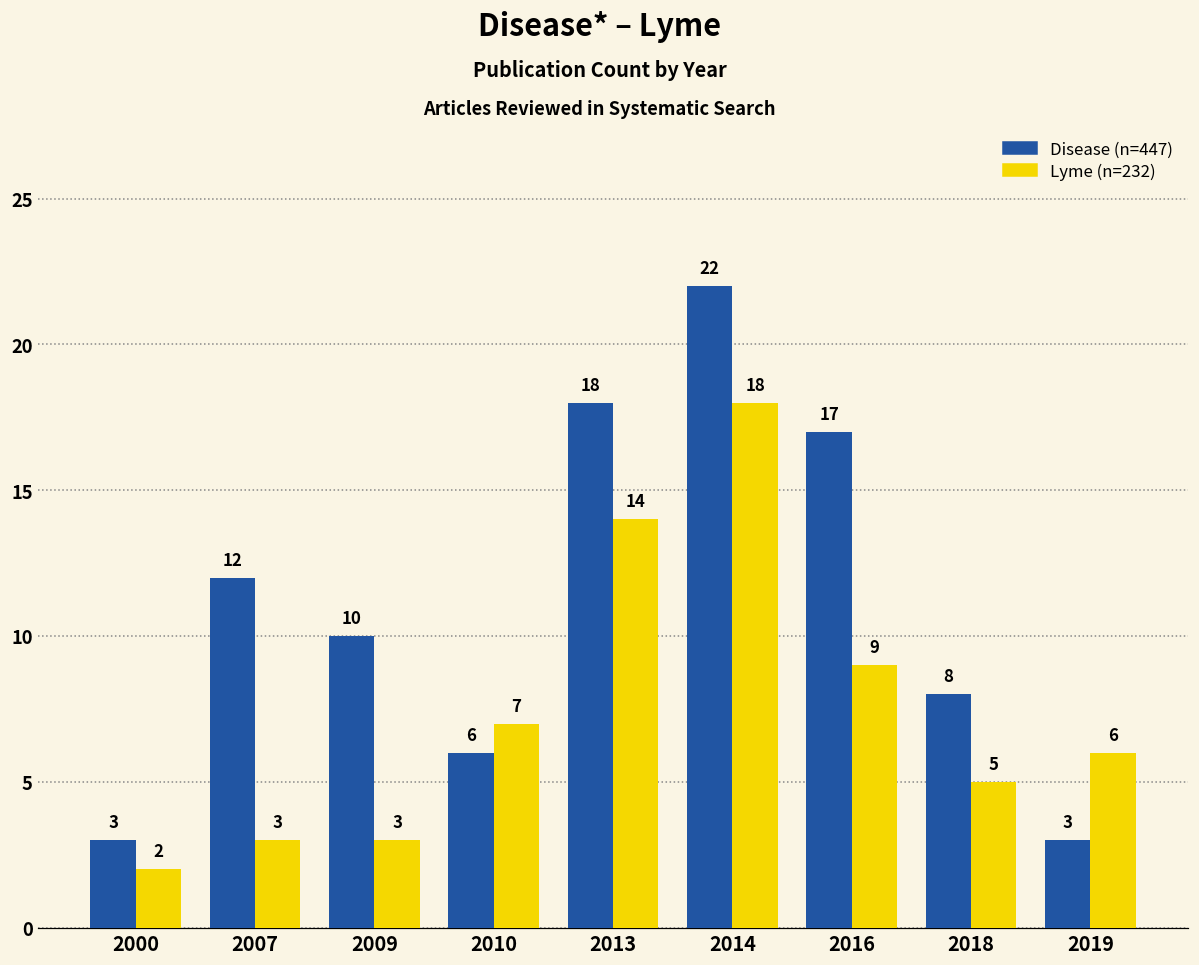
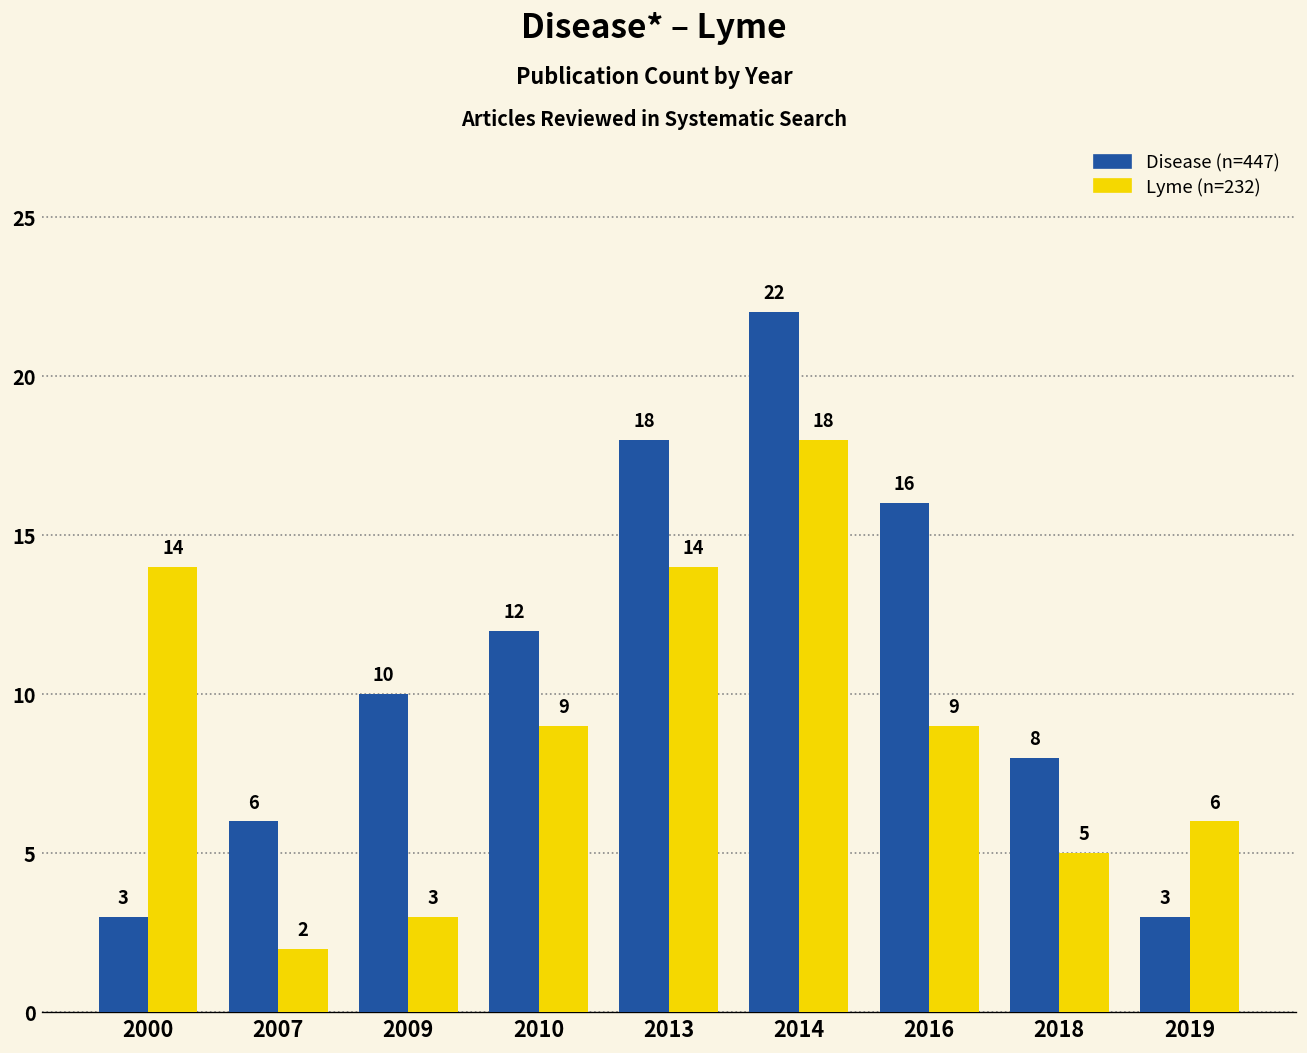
  {
    "Disease (n=447)": {
      "2000": 3,
-     "2007": 12,
+     "2007": 6,
      "2009": 10,
-     "2010": 6,
+     "2010": 12,
      "2013": 18,
      "2014": 22,
-     "2016": 17,
+     "2016": 16,
      "2018": 8,
      "2019": 3
    },
    "Lyme (n=232)": {
-     "2000": 2,
-     "2007": 3,
+     "2000": 14,
+     "2007": 2,
      "2009": 3,
-     "2010": 7,
+     "2010": 9,
      "2013": 14,
      "2014": 18,
      "2016": 9,
      "2018": 5,
      "2019": 6
    }
  }
